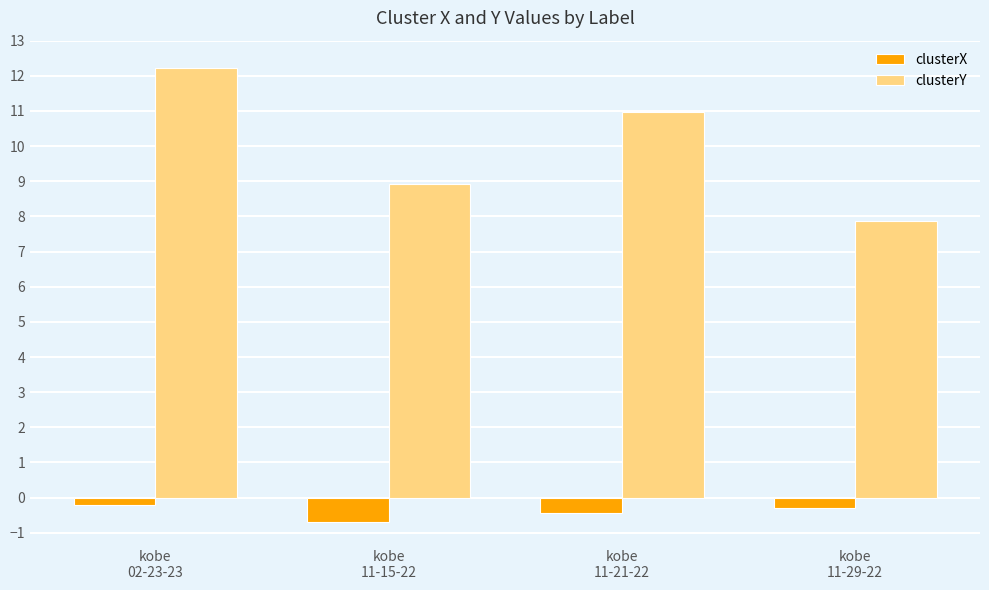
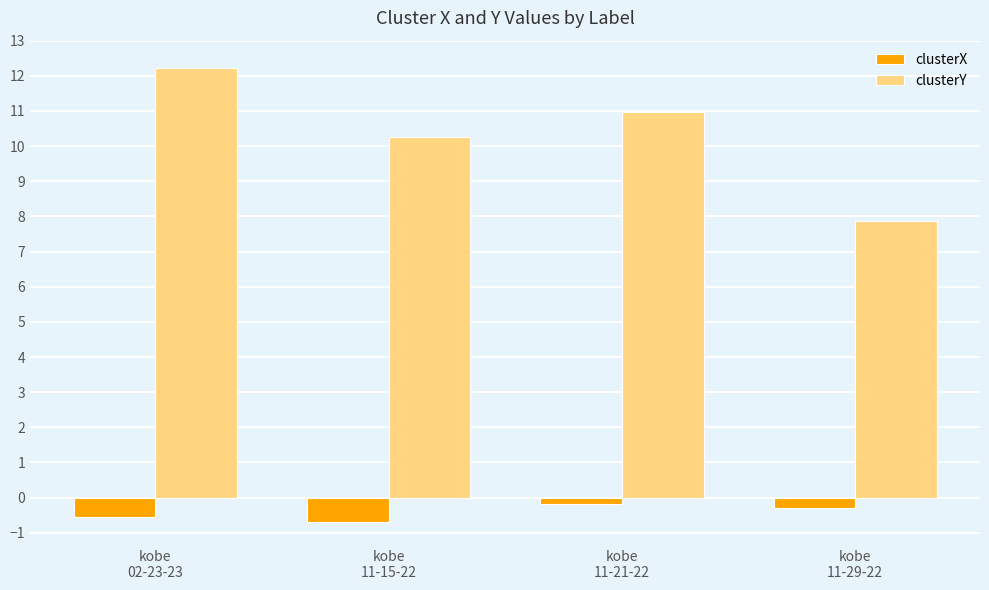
  {
    "clusterX": {
-     "kobe 02-23-23": -0.2,
+     "kobe 02-23-23": -0.6,
      "kobe 11-15-22": -0.7,
-     "kobe 11-21-22": -0.4,
+     "kobe 11-21-22": -0.2,
      "kobe 11-29-22": -0.3
    },
    "clusterY": {
      "kobe 02-23-23": 12.2,
-     "kobe 11-15-22": 8.9,
+     "kobe 11-15-22": 10.3,
      "kobe 11-21-22": 11.0,
      "kobe 11-29-22": 7.9
    }
  }
